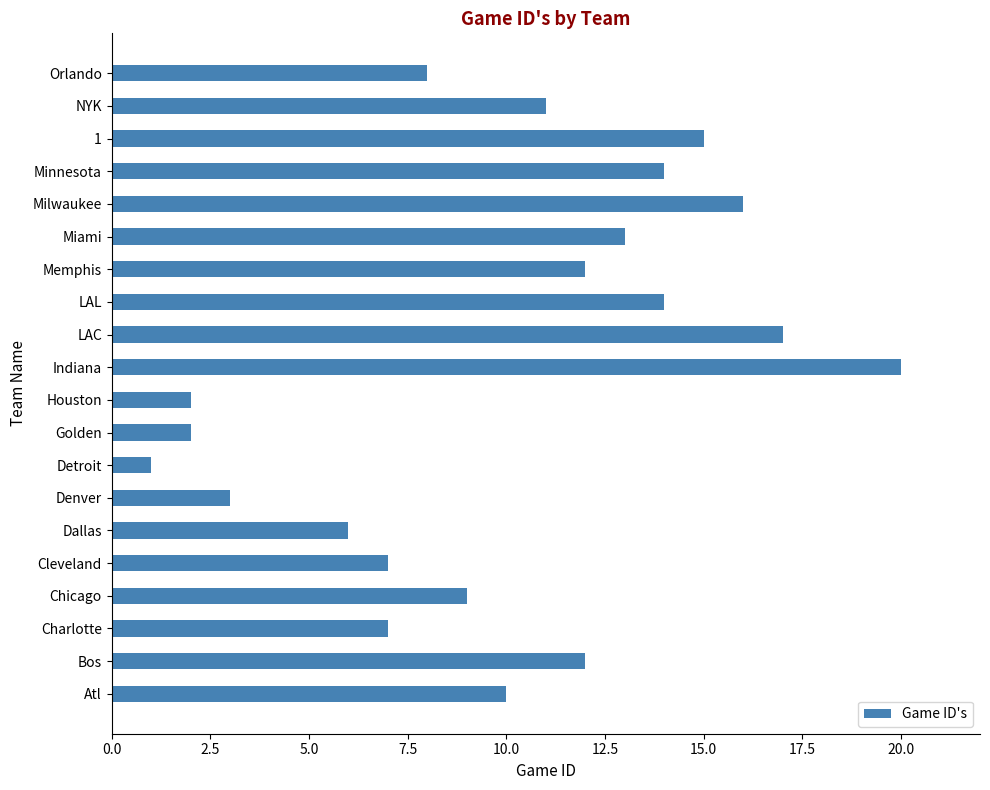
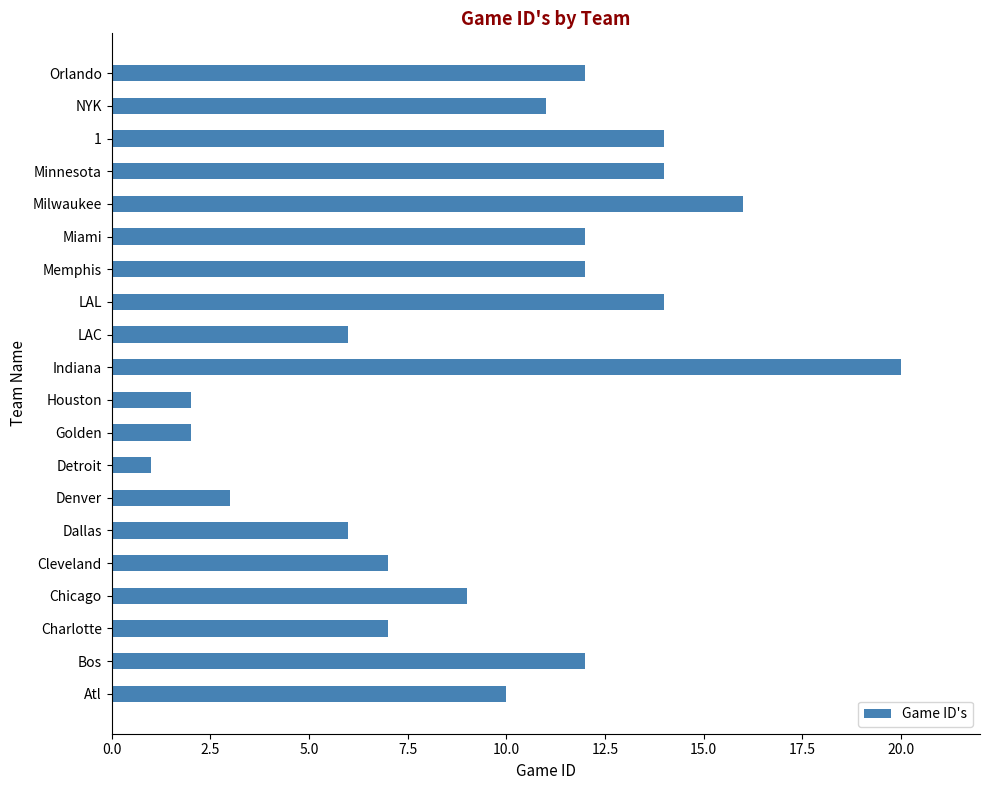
  {
-   "Orlando": 8,
+   "Orlando": 12,
    "NYK": 11,
-   "1": 15,
+   "1": 14,
    "Minnesota": 14,
    "Milwaukee": 16,
-   "Miami": 13,
+   "Miami": 12,
    "Memphis": 12,
    "LAL": 14,
-   "LAC": 17,
+   "LAC": 6,
    "Indiana": 20,
    "Houston": 2,
    "Golden": 2,
    "Detroit": 1,
    "Denver": 3,
    "Dallas": 6,
    "Cleveland": 7,
    "Chicago": 9,
    "Charlotte": 7,
    "Bos": 12,
    "Atl": 10
  }
